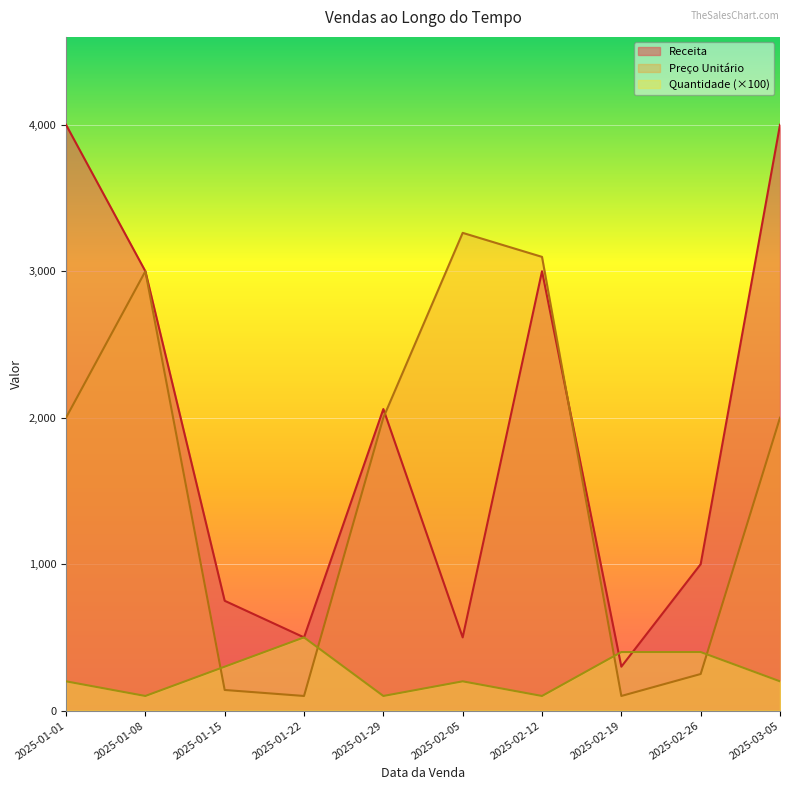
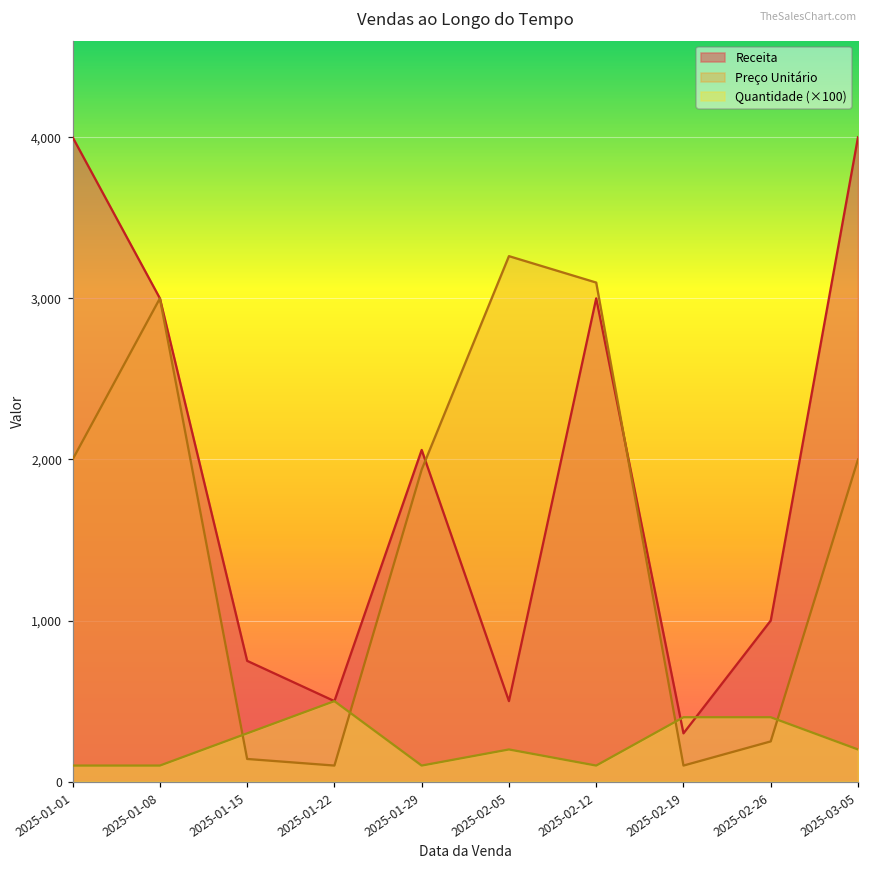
  {
    "Receita": {
      "2025-01-01": "4,000",
      "2025-01-15": "750",
      "2025-01-29": "2,060",
      "2025-02-05": "500",
      "2025-02-12": "3,000",
      "2025-02-19": "300",
      "2025-02-26": "1,000",
      "2025-03-05": "4,000"
    },
    "Preço Unitário": {
      "2025-01-01": "2,000",
      "2025-01-15": "140",
      "2025-01-22": "100",
-     "2025-01-29": "2,000",
+     "2025-01-29": "1,940",
      "2025-02-05": "3,260",
      "2025-02-12": "3,100",
      "2025-02-19": "100",
      "2025-02-26": "250",
      "2025-03-05": "2,000"
    },
    "Quantidade (×100)": {
-     "2025-01-01": "200",
+     "2025-01-01": "100",
      "2025-01-08": "100",
      "2025-01-15": "300",
      "2025-01-29": "100",
      "2025-02-05": "200",
      "2025-02-12": "100",
      "2025-02-19": "400",
      "2025-02-26": "400",
      "2025-03-05": "200"
    }
  }
